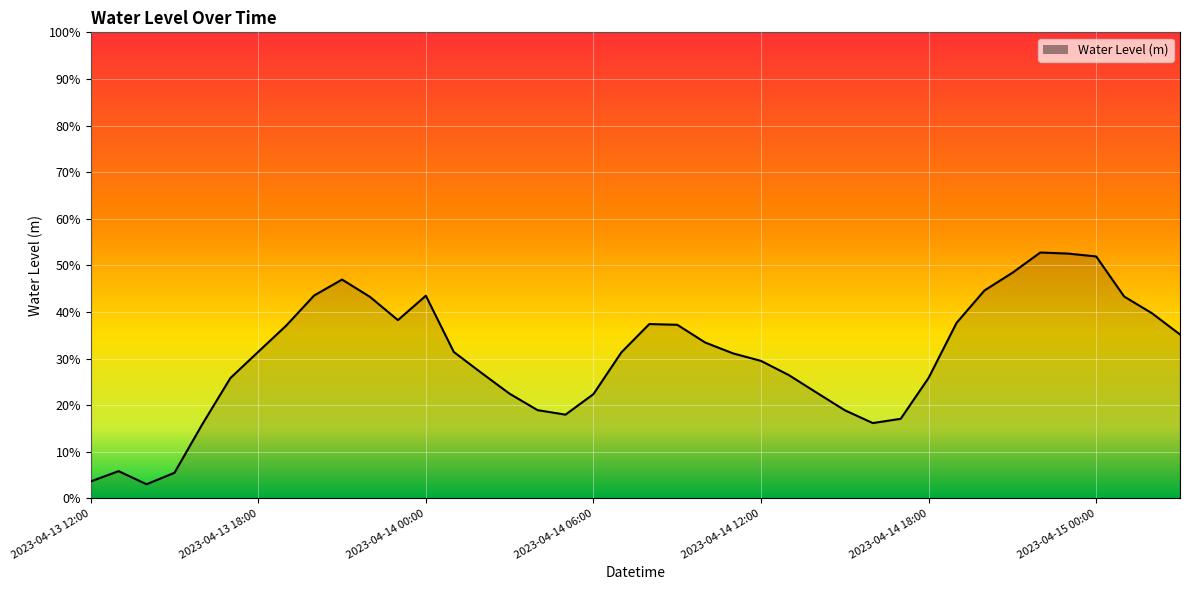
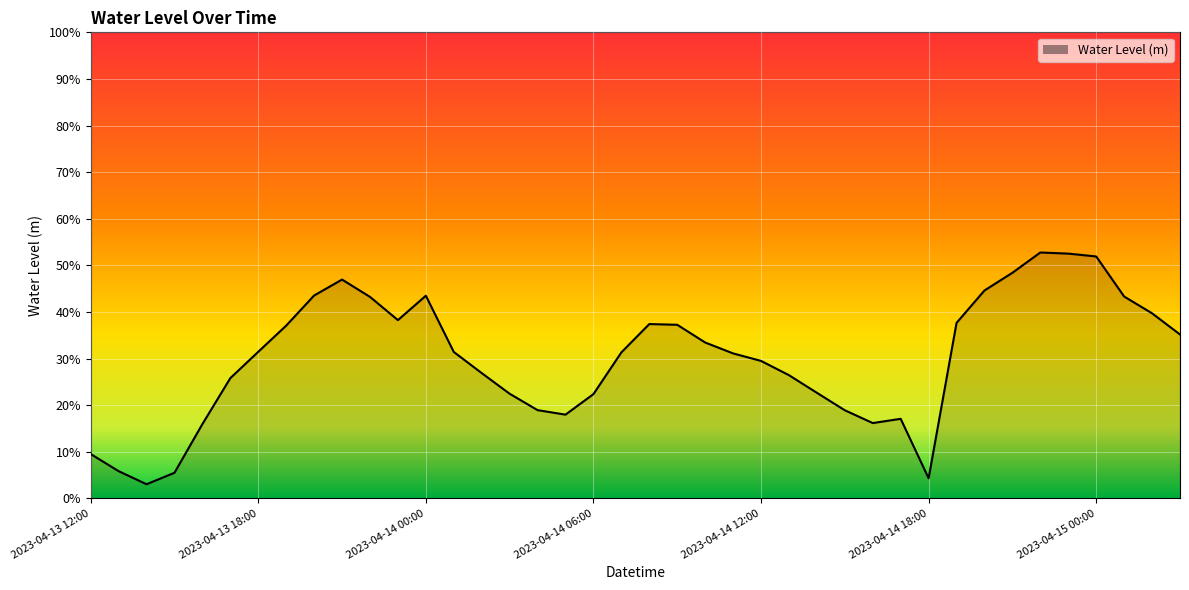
  {
-   "2023-04-13 12:00": "4%",
+   "2023-04-13 12:00": "10%",
    "2023-04-13 18:00": "31%",
    "2023-04-14 00:00": "43%",
    "2023-04-14 06:00": "22%",
    "2023-04-14 12:00": "29%",
-   "2023-04-14 18:00": "26%",
+   "2023-04-14 18:00": "4%",
    "2023-04-15 00:00": "52%"
  }
